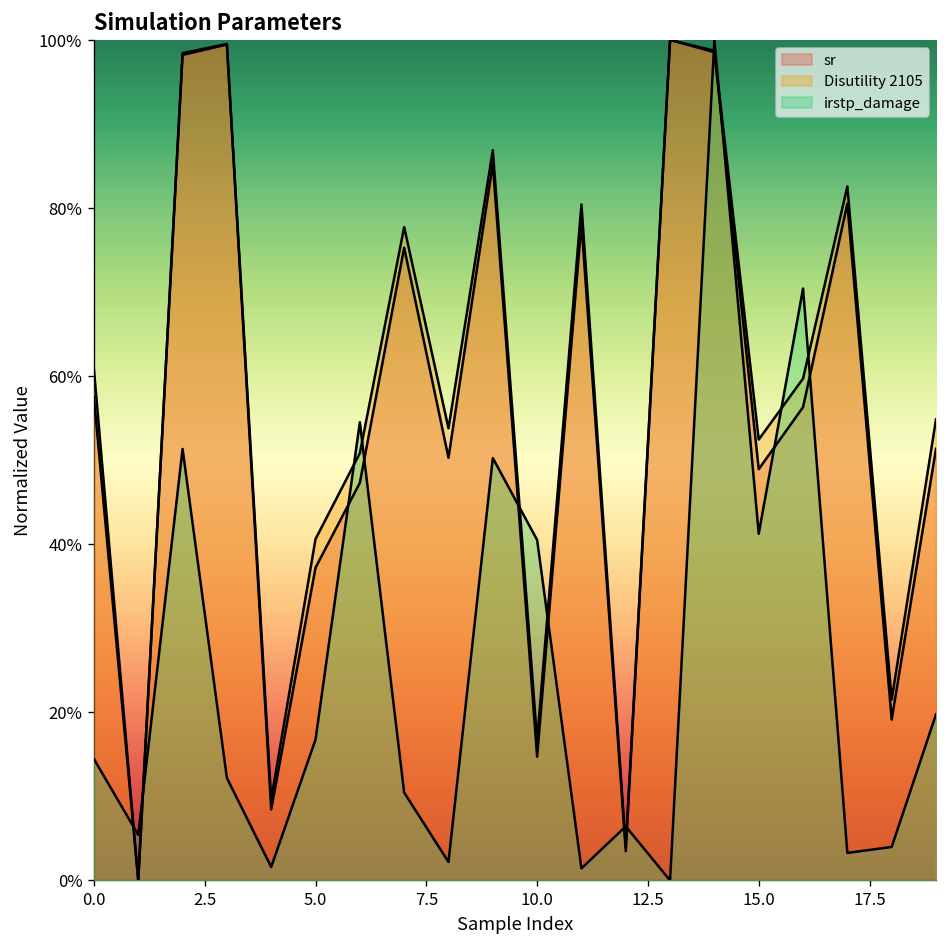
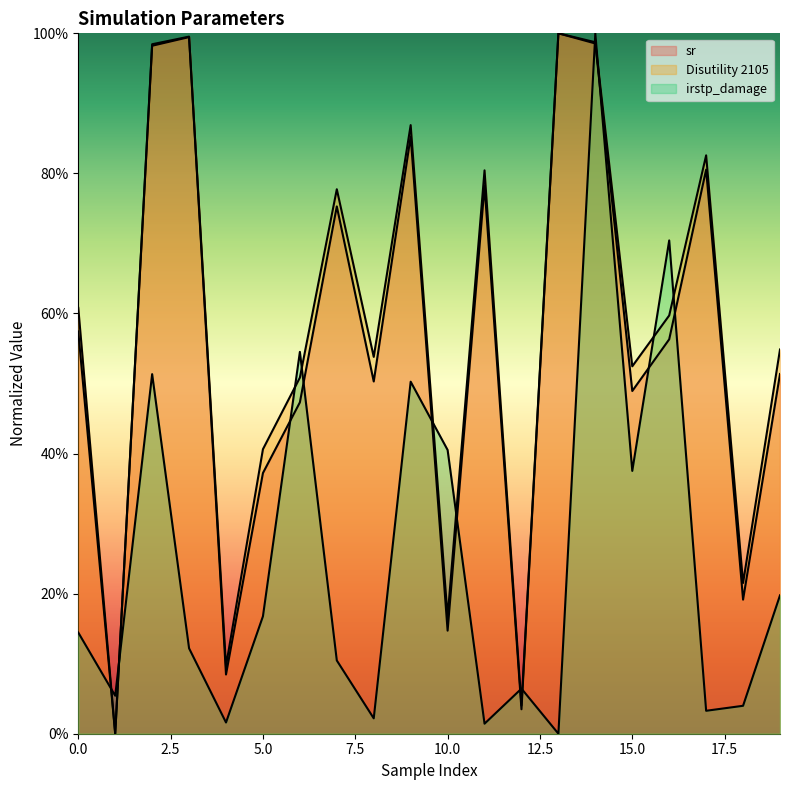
  {
    "irstp_damage": {
      "0.0": "14%",
      "5.0": "17%",
      "10.0": "41%",
-     "15.0": "41%"
+     "15.0": "38%"
    }
  }
